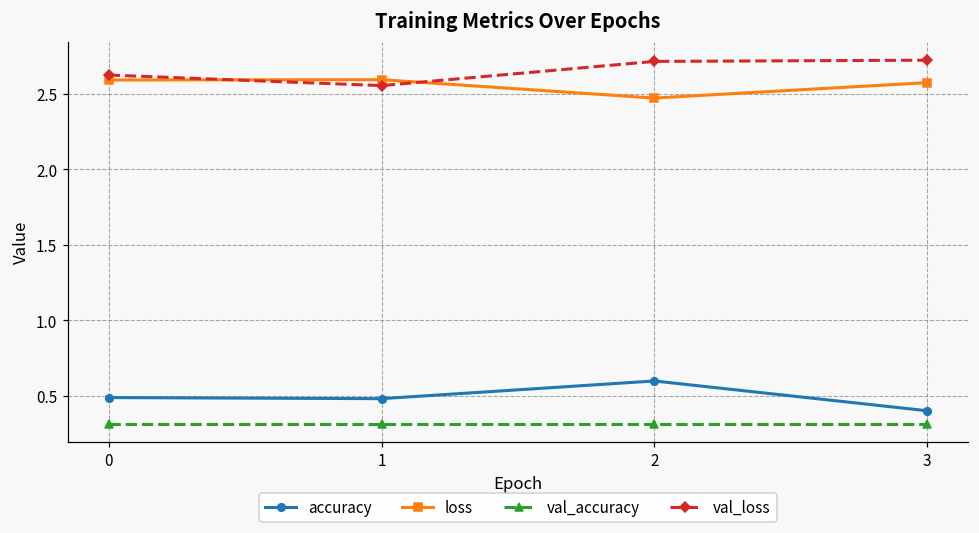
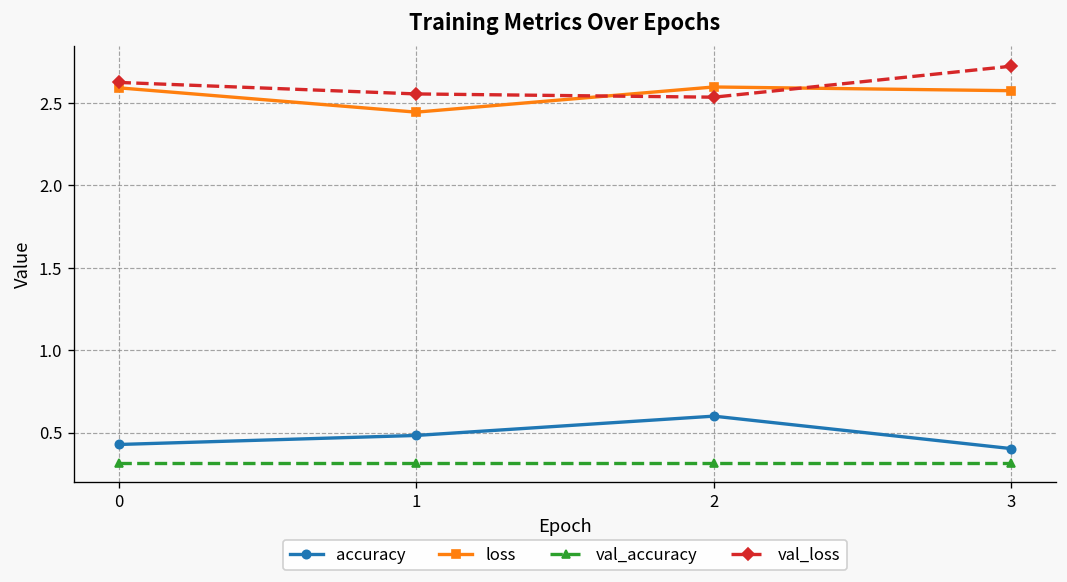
  {
    "accuracy": {
-     "0": 0.49,
+     "0": 0.43,
      "1": 0.48,
      "2": 0.60,
      "3": 0.40
    },
    "loss": {
      "0": 2.59,
-     "1": 2.59,
-     "2": 2.47,
+     "1": 2.44,
+     "2": 2.60,
      "3": 2.57
    },
    "val_accuracy": {
      "0": 0.32,
      "1": 0.32,
      "2": 0.32,
      "3": 0.32
    },
    "val_loss": {
      "0": 2.63,
      "1": 2.56,
-     "2": 2.72,
+     "2": 2.54,
      "3": 2.72
    }
  }
